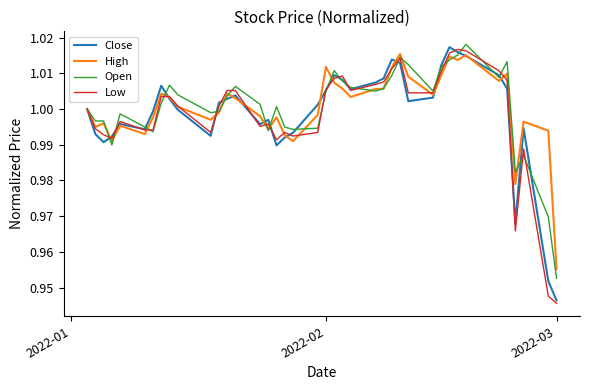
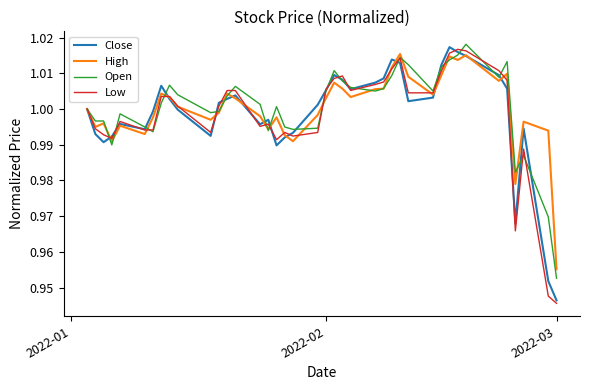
  {
    "Close": {
      "2022-03": 0.946
    },
    "High": {
-     "2022-02": 1.012,
+     "2022-02": 1.003,
      "2022-03": 0.955
    },
    "Open": {
      "2022-03": 0.953
    },
    "Low": {
      "2022-03": 0.946
    }
  }
